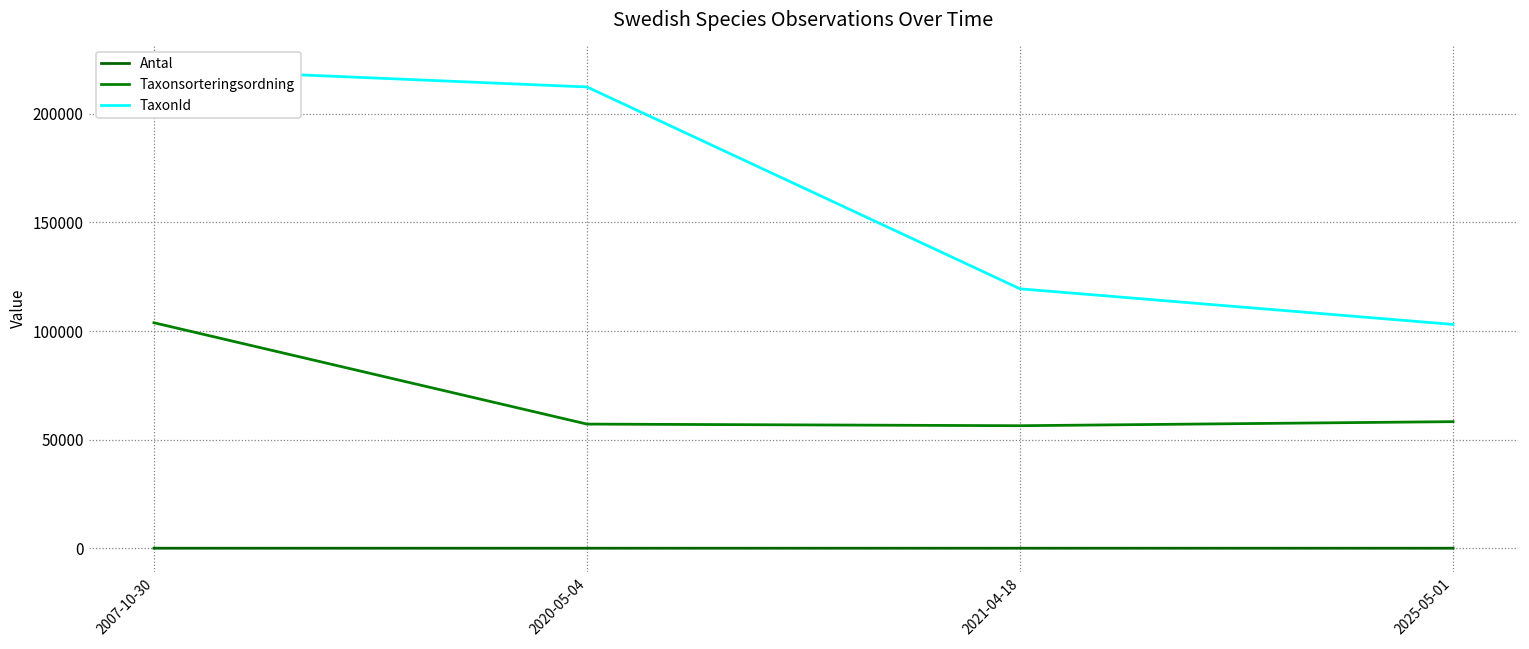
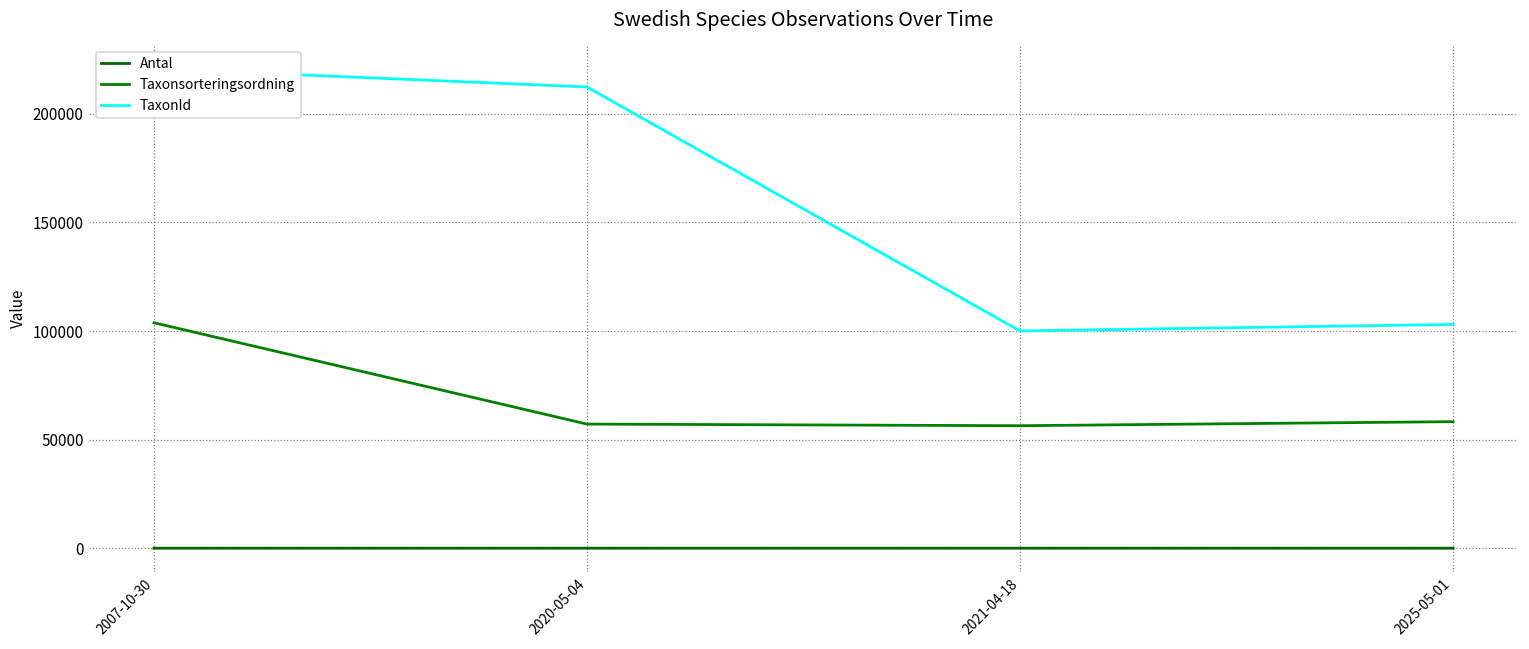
  {
    "TaxonId": {
      "2020-05-04": 212000,
-     "2021-04-18": 119000,
+     "2021-04-18": 100000,
      "2025-05-01": 103000
    }
  }
